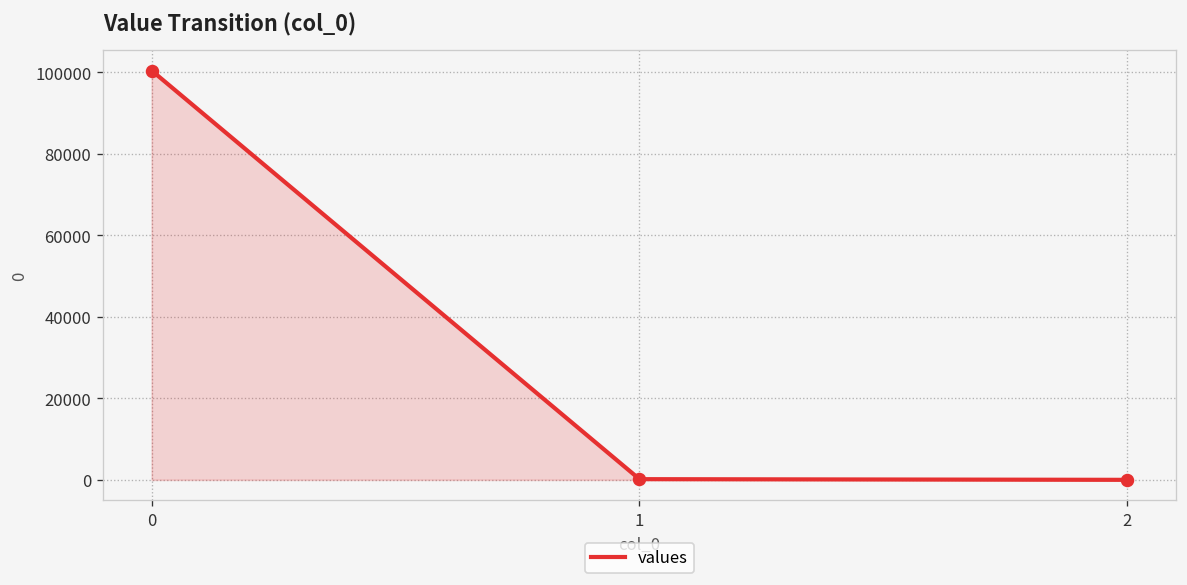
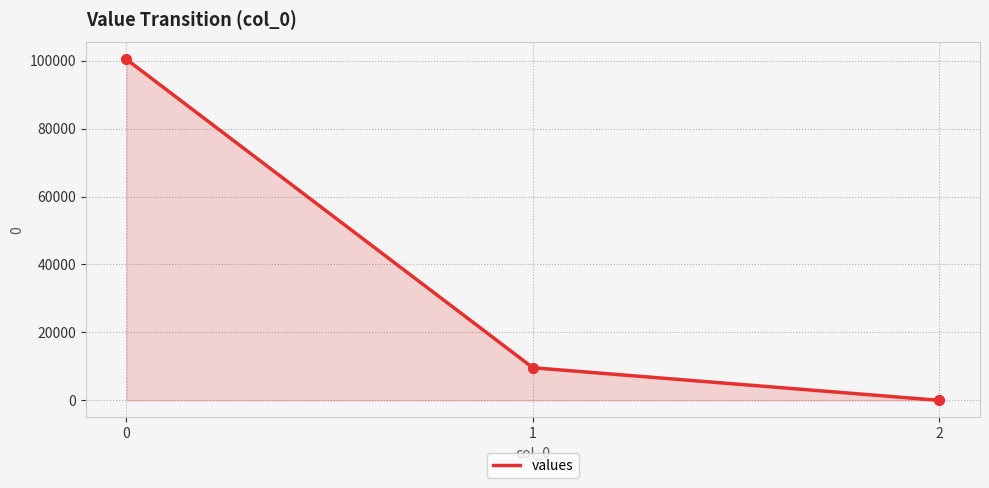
  {
    "0": 100000,
-   "1": 0,
+   "1": 10000,
    "2": 0
  }
